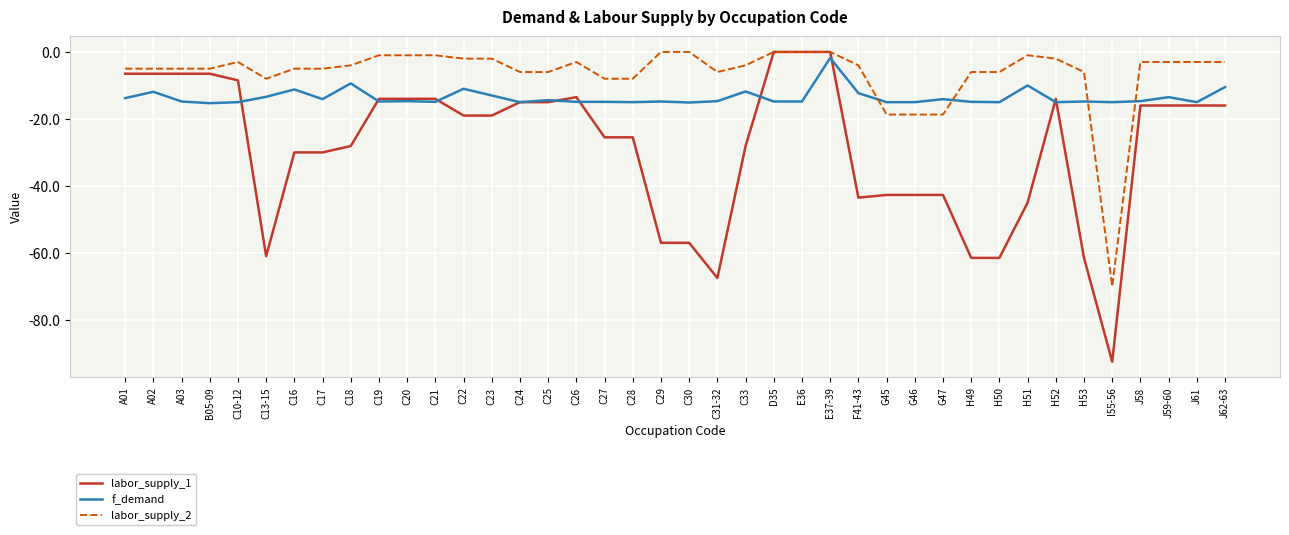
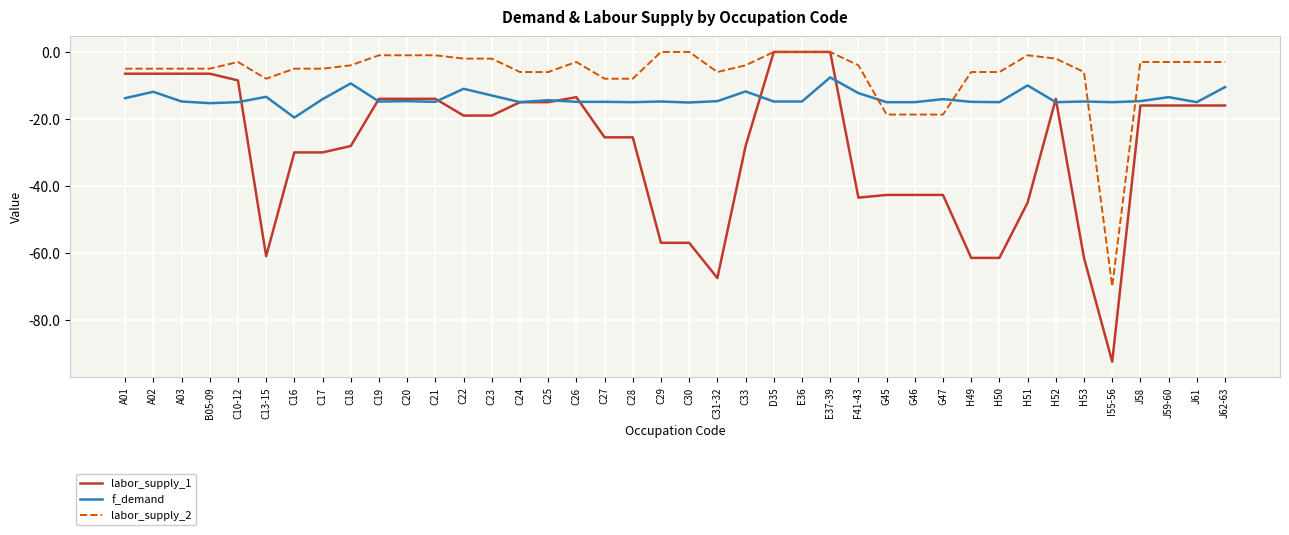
  {
    "f_demand": {
      "A01": -14,
      "A02": -12,
      "A03": -15,
      "B05-09": -15,
      "C10-12": -15,
      "C13-15": -13,
-     "C16": -11,
+     "C16": -20,
      "C17": -14,
      "C18": -9,
      "C19": -15,
      "C21": -15,
      "C22": -11,
      "C23": -13,
      "C26": -15,
      "C27": -15,
      "C28": -15,
      "C29": -15,
      "C30": -15,
      "C31-32": -15,
      "C33": -12,
      "D35": -15,
      "E36": -15,
-     "E37-39": -2,
+     "E37-39": -8,
      "F41-43": -12,
      "G45": -15,
      "G46": -15,
      "G47": -14,
      "H49": -15,
      "H50": -15,
      "H51": -10,
      "H52": -15,
      "H53": -15,
      "I55-56": -15,
      "J58": -15,
      "J59-60": -14,
      "J61": -15,
      "J62-63": -11
    }
  }
